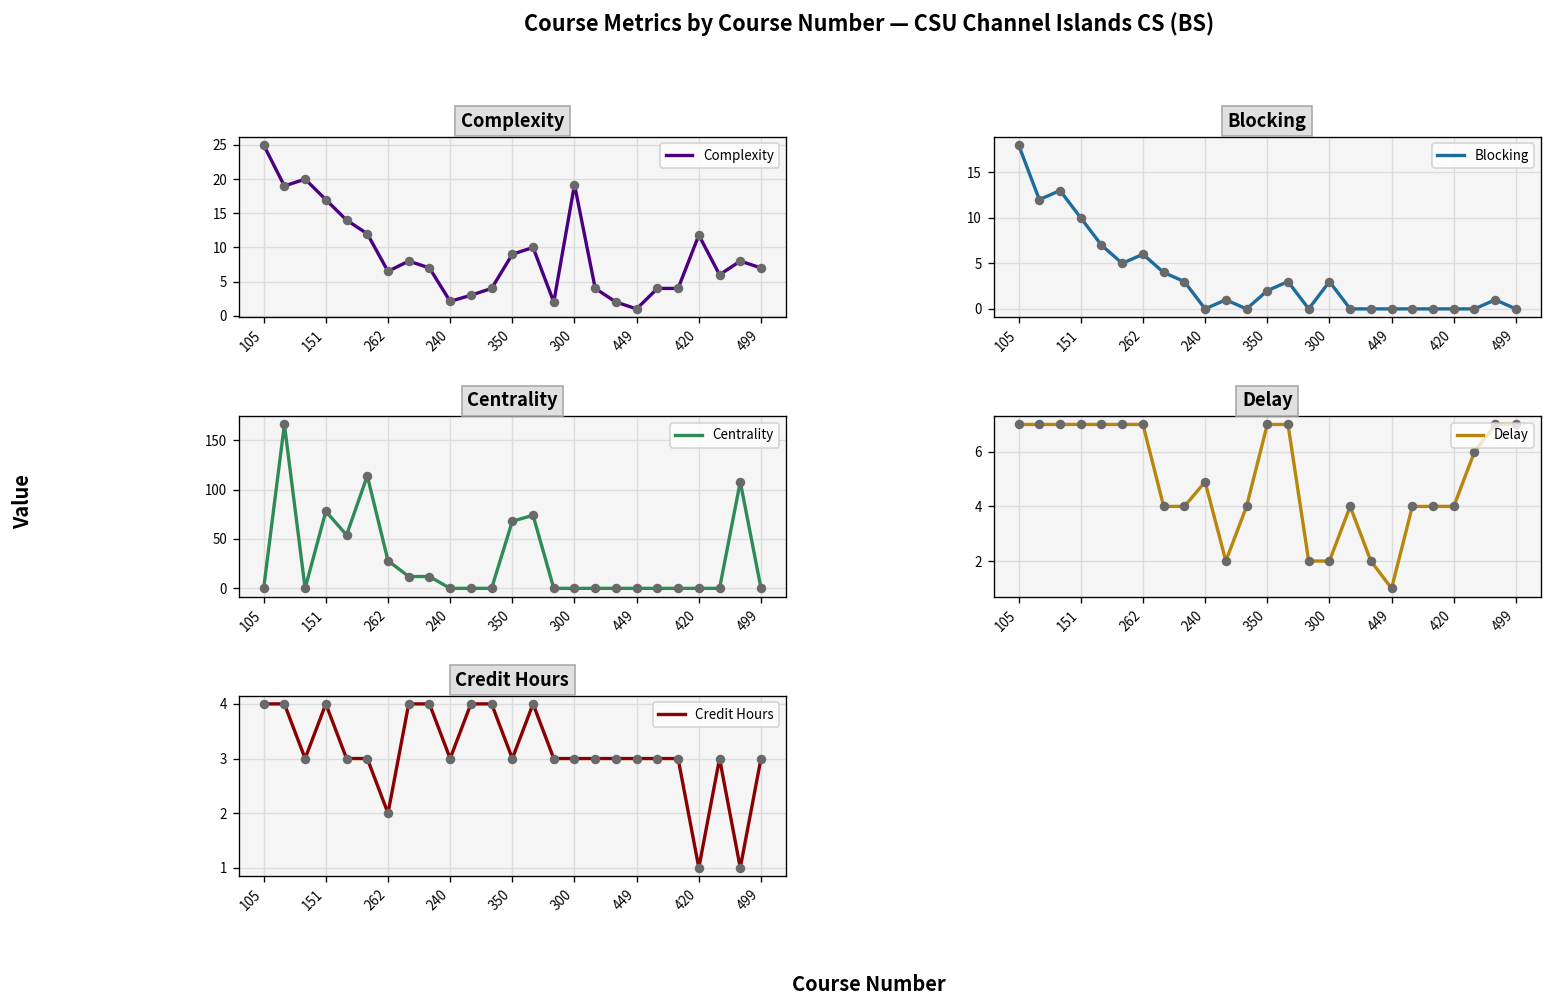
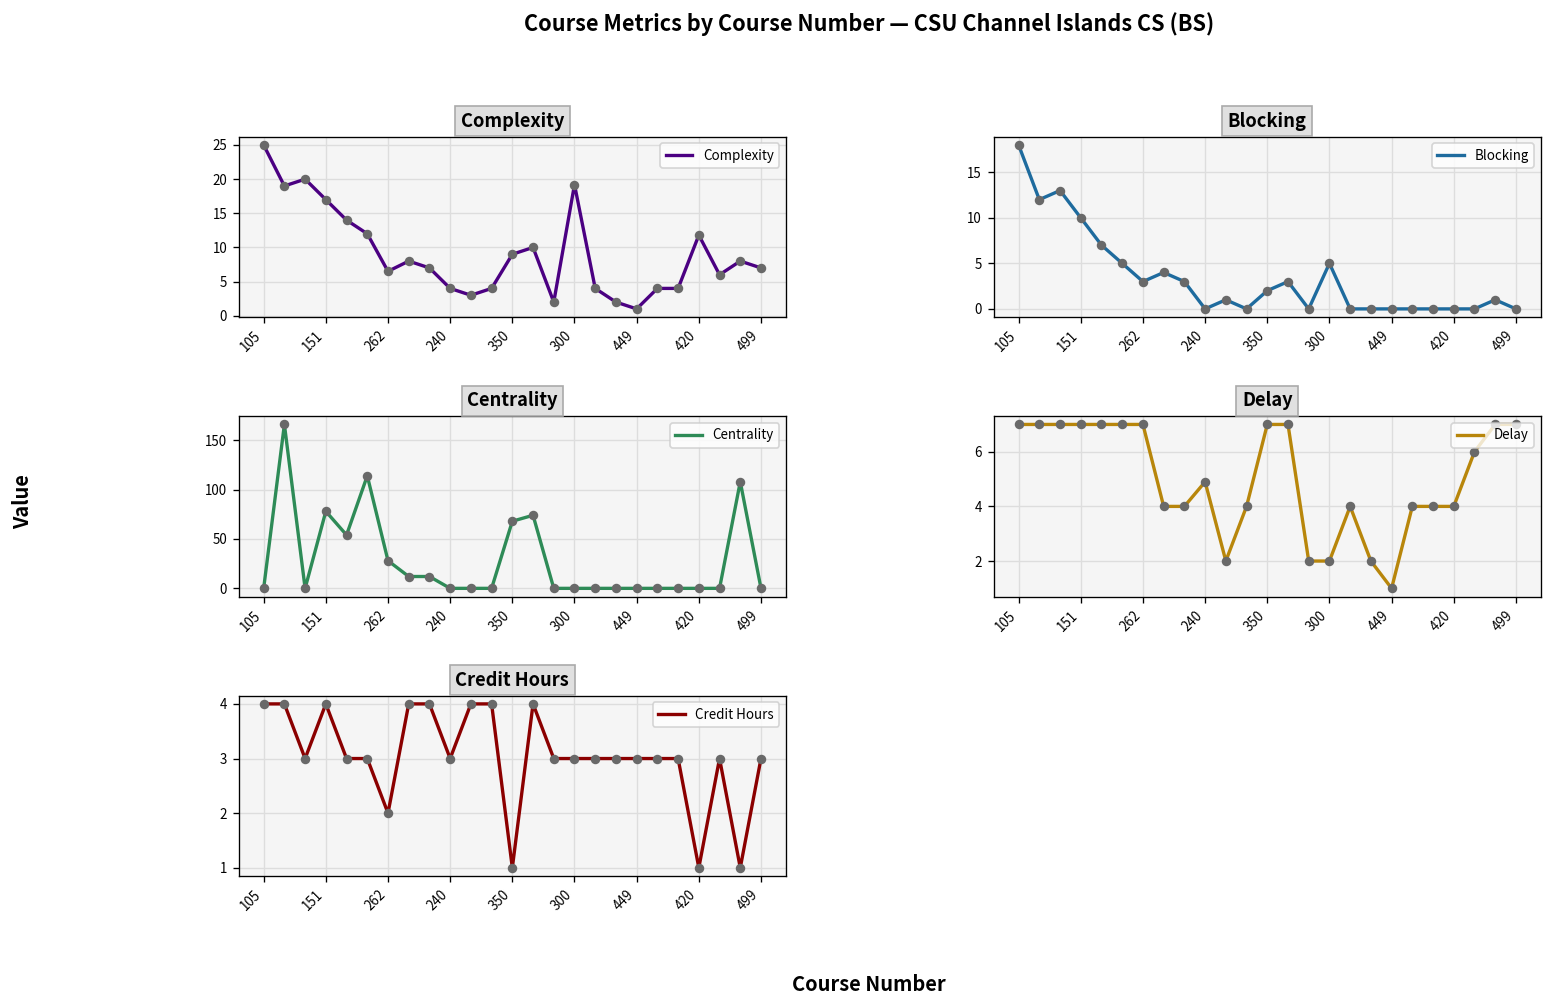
  {
    "Complexity": {
      "262": 7,
-     "240": 2,
+     "240": 4,
      "350": 9,
      "300": 19,
      "449": 1,
      "420": 12,
      "499": 7
    },
    "Blocking": {
-     "262": 6,
+     "262": 3,
      "240": 0,
      "350": 2,
-     "300": 3,
+     "300": 5,
      "449": 0,
      "420": 0,
      "499": 0
    },
    "Centrality": {
      "262": 30,
      "240": 0,
      "350": 70,
      "300": 0,
      "449": 0,
      "420": 0,
      "499": 0
    },
    "Delay": {
      "262": 7.0,
      "240": 4.9,
      "350": 7.0,
      "300": 2.0,
      "449": 1.0,
      "420": 4.0
    },
    "Credit Hours": {
      "262": 2,
      "240": 3,
-     "350": 3,
+     "350": 1,
      "300": 3,
      "449": 3,
      "420": 1,
      "499": 3
    }
  }
